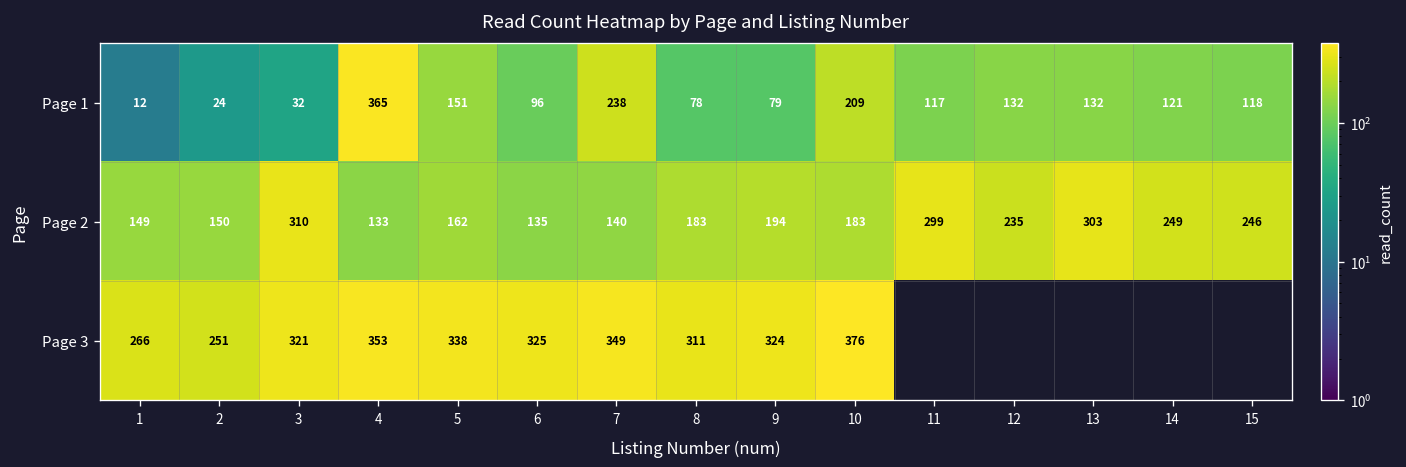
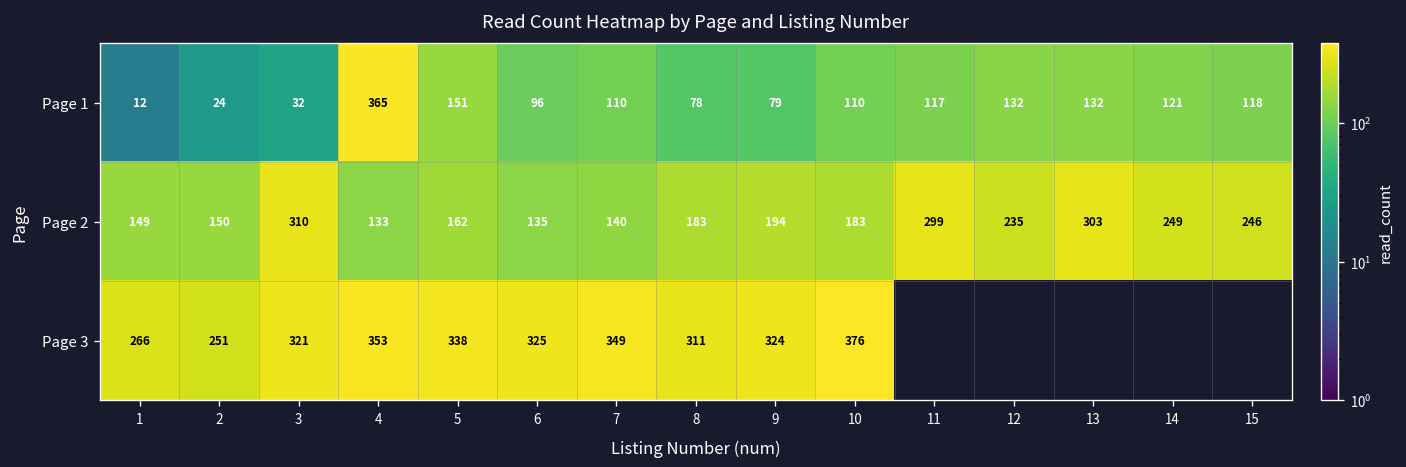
  {
    "Page 1": {
      "1": 12,
      "2": 24,
      "3": 32,
      "4": 365,
      "5": 151,
      "6": 96,
-     "7": 238,
+     "7": 110,
      "8": 78,
      "9": 79,
-     "10": 209,
+     "10": 110,
      "11": 117,
      "12": 132,
      "13": 132,
      "14": 121,
      "15": 118
    },
    "Page 2": {
      "1": 149,
      "2": 150,
      "3": 310,
      "4": 133,
      "5": 162,
      "6": 135,
      "7": 140,
      "8": 183,
      "9": 194,
      "10": 183,
      "11": 299,
      "12": 235,
      "13": 303,
      "14": 249,
      "15": 246
    },
    "Page 3": {
      "1": 266,
      "2": 251,
      "3": 321,
      "4": 353,
      "5": 338,
      "6": 325,
      "7": 349,
      "8": 311,
      "9": 324,
      "10": 376
    }
  }
